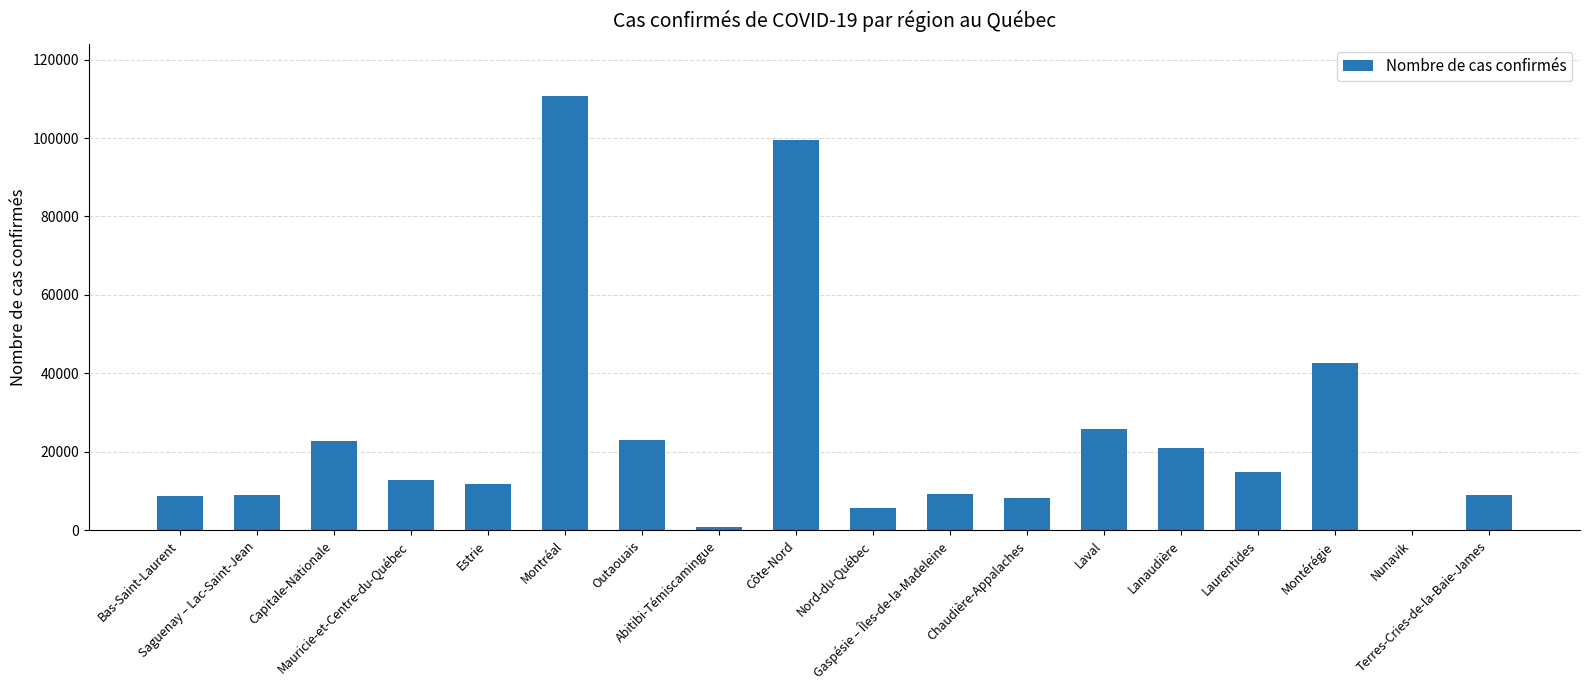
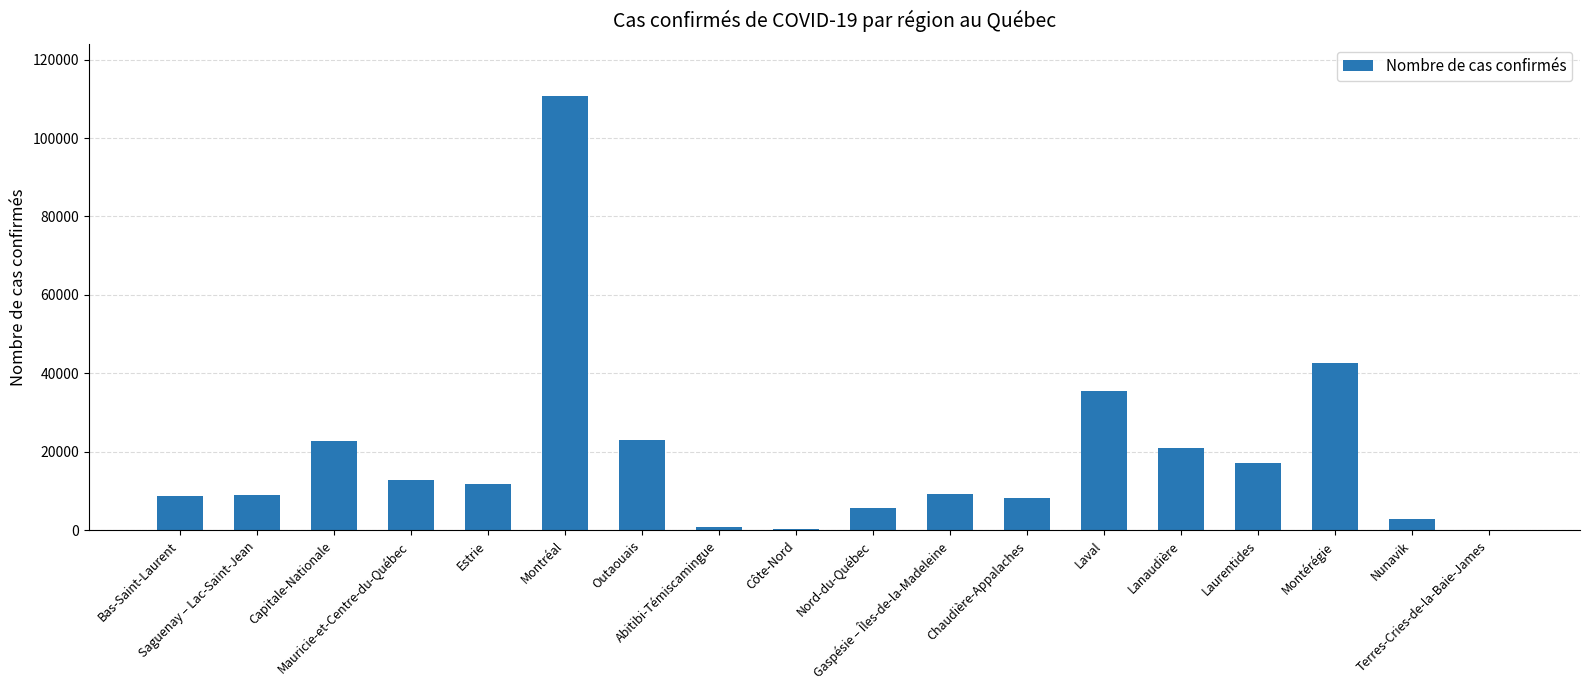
  {
    "Bas-Saint-Laurent": 9000,
    "Saguenay – Lac-Saint-Jean": 9000,
    "Capitale-Nationale": 23000,
    "Mauricie-et-Centre-du-Québec": 13000,
    "Estrie": 12000,
    "Montréal": 111000,
    "Outaouais": 23000,
    "Abitibi-Témiscamingue": 1000,
-   "Côte-Nord": 99000,
+   "Côte-Nord": 0,
    "Nord-du-Québec": 6000,
    "Gaspésie – Îles-de-la-Madeleine": 9000,
    "Chaudière-Appalaches": 8000,
-   "Laval": 26000,
+   "Laval": 35000,
    "Lanaudière": 21000,
-   "Laurentides": 15000,
+   "Laurentides": 17000,
    "Montérégie": 43000,
-   "Nunavik": 0,
-   "Terres-Cries-de-la-Baie-James": 9000
+   "Nunavik": 3000,
+   "Terres-Cries-de-la-Baie-James": 0
  }
